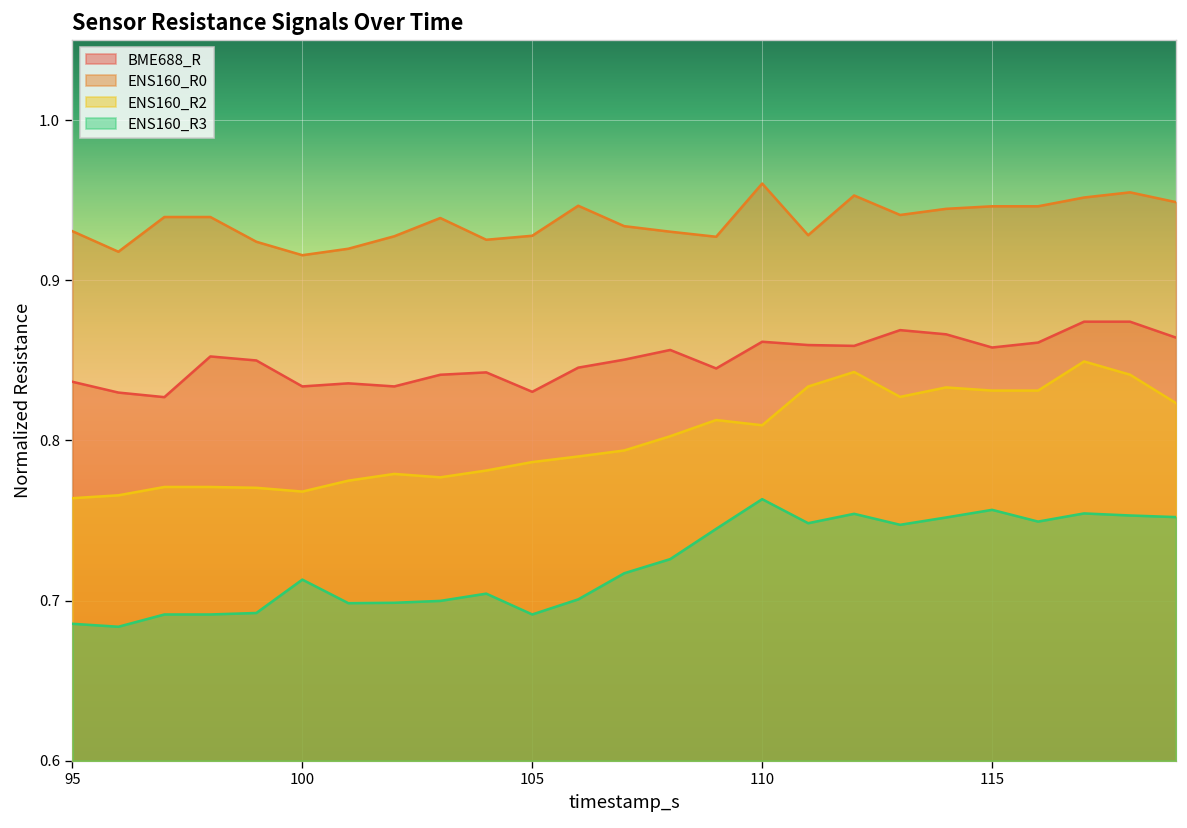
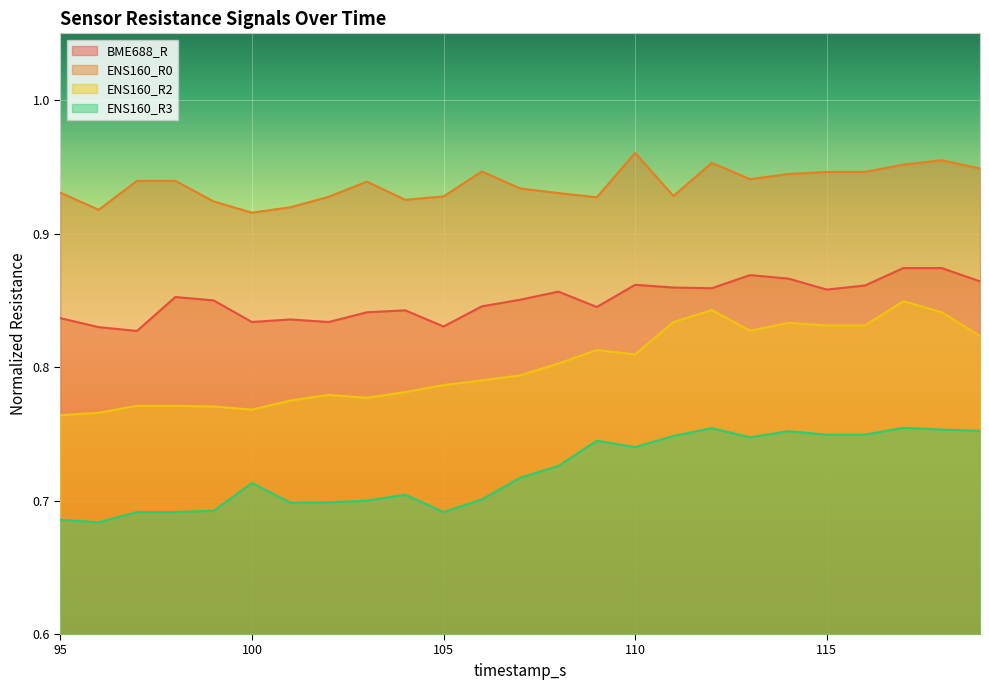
  {
    "ENS160_R3": {
      "95": 0.686,
      "100": 0.713,
      "105": 0.691,
-     "110": 0.763,
-     "115": 0.757
+     "110": 0.740,
+     "115": 0.749
    }
  }
